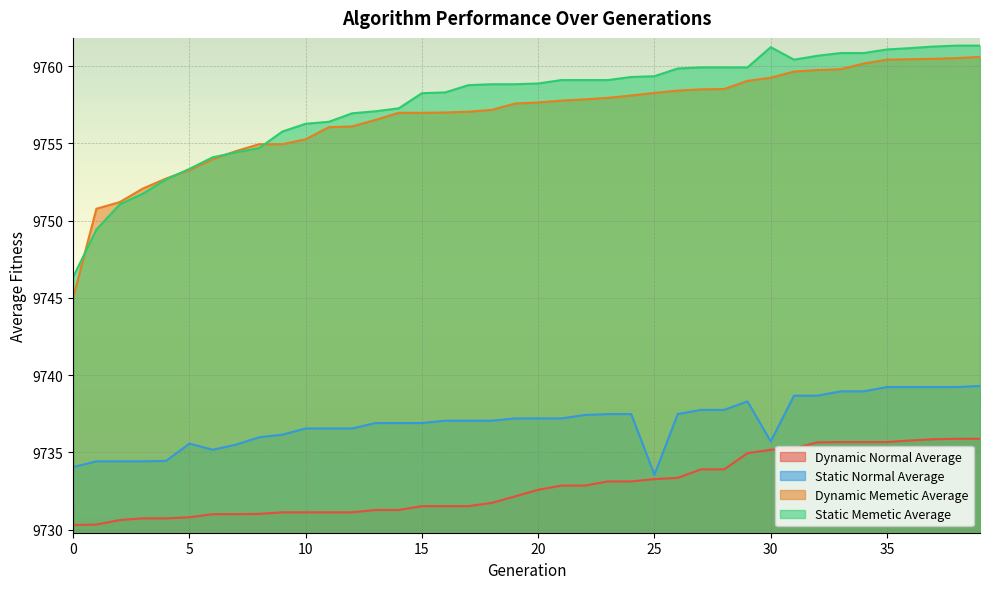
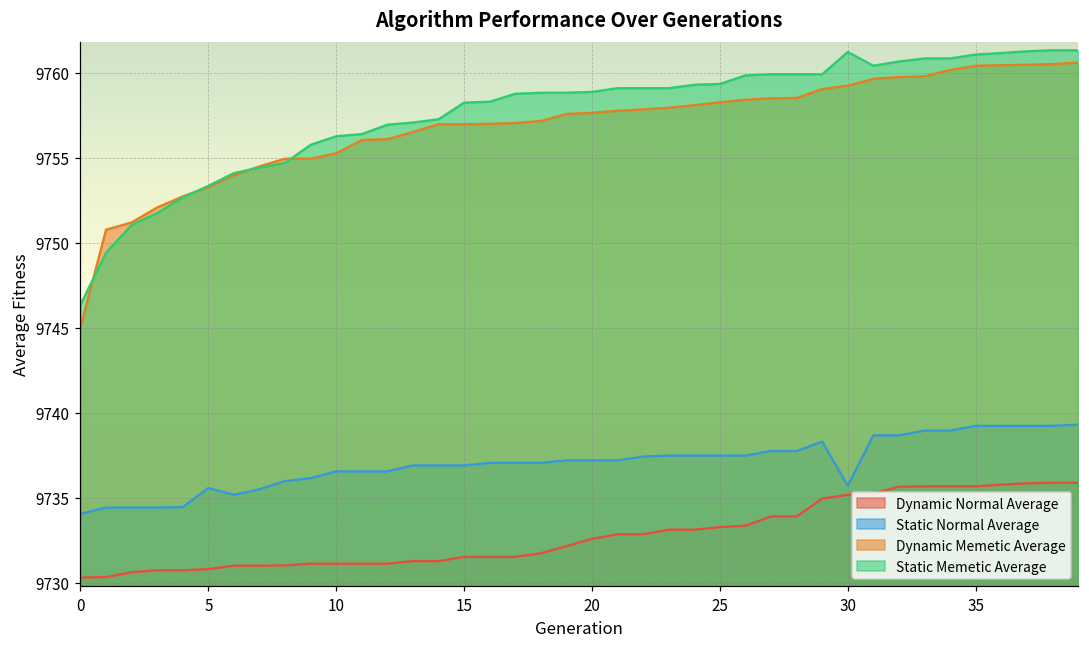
  {
    "Static Normal Average": {
      "0": 9734.1,
      "5": 9735.6,
      "10": 9736.6,
      "15": 9736.9,
      "20": 9737.2,
-     "25": 9733.6,
+     "25": 9737.5,
      "30": 9735.7,
      "35": 9739.2
    },
    "Static Memetic Average": {
      "0": 9746.4,
      "10": 9756.3,
      "15": 9758.3,
      "20": 9758.9,
      "25": 9759.4,
      "30": 9761.2,
      "35": 9761.1
    }
  }
